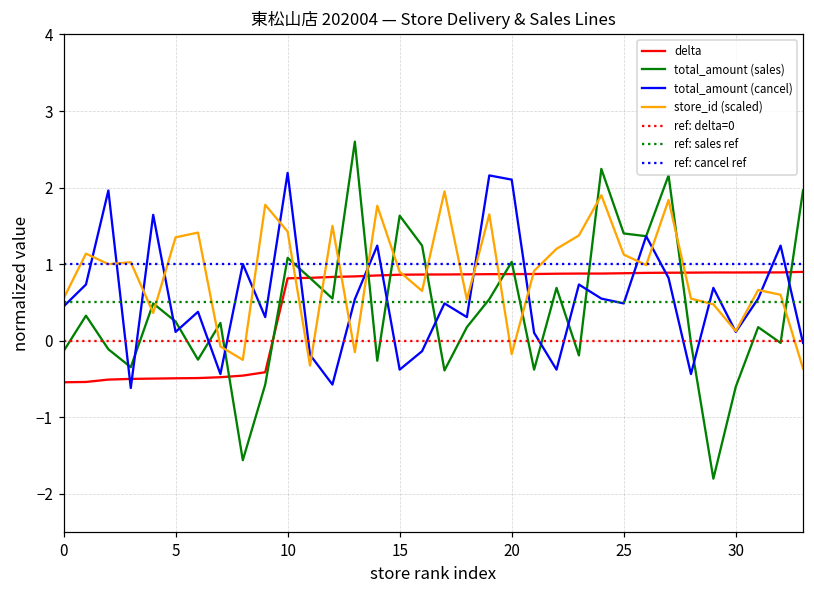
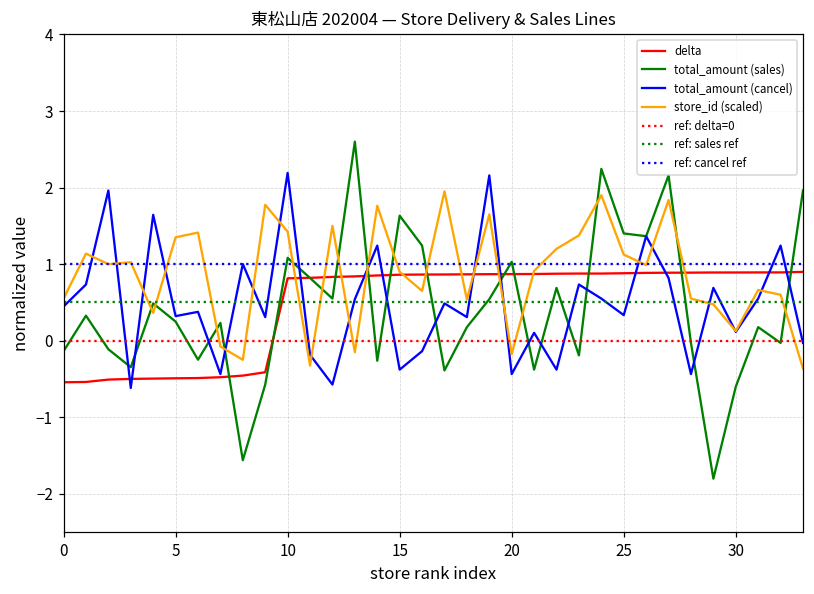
  {
    "delta": {
      "0": -0.5,
      "5": -0.5,
      "10": 0.8,
      "15": 0.9,
      "20": 0.9,
      "25": 0.9,
      "30": 0.9
    },
    "total_amount (sales)": {
      "0": -0.1,
      "5": 0.3,
      "10": 1.1,
      "15": 1.6,
      "20": 1.0,
      "25": 1.4,
      "30": -0.6
    },
    "total_amount (cancel)": {
      "0": 0.4,
-     "5": 0.1,
+     "5": 0.3,
      "10": 2.2,
      "15": -0.4,
-     "20": 2.1,
-     "25": 0.5
+     "20": -0.4,
+     "25": 0.3
    },
    "store_id (scaled)": {
      "0": 0.6,
      "5": 1.4,
      "10": 1.4,
      "15": 0.9,
      "20": -0.2,
      "25": 1.1
    }
  }
